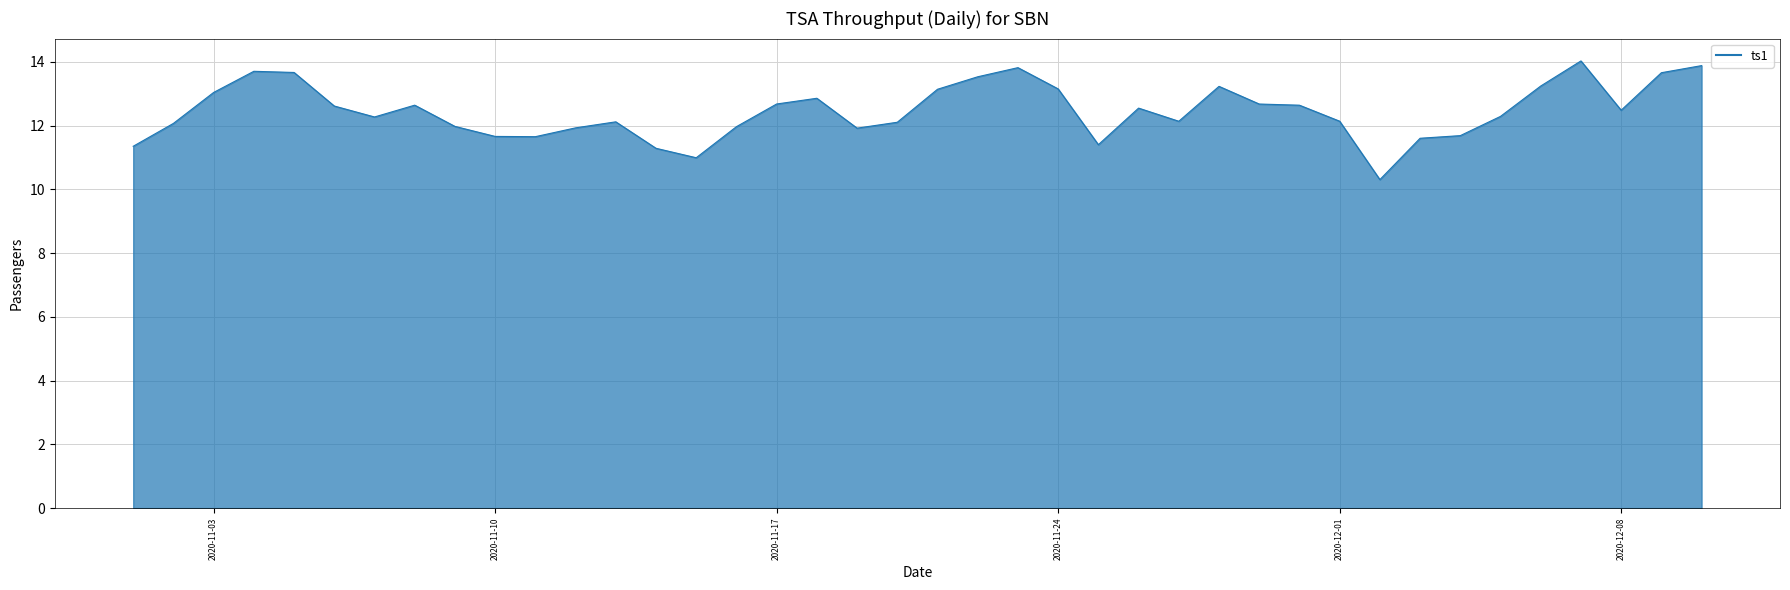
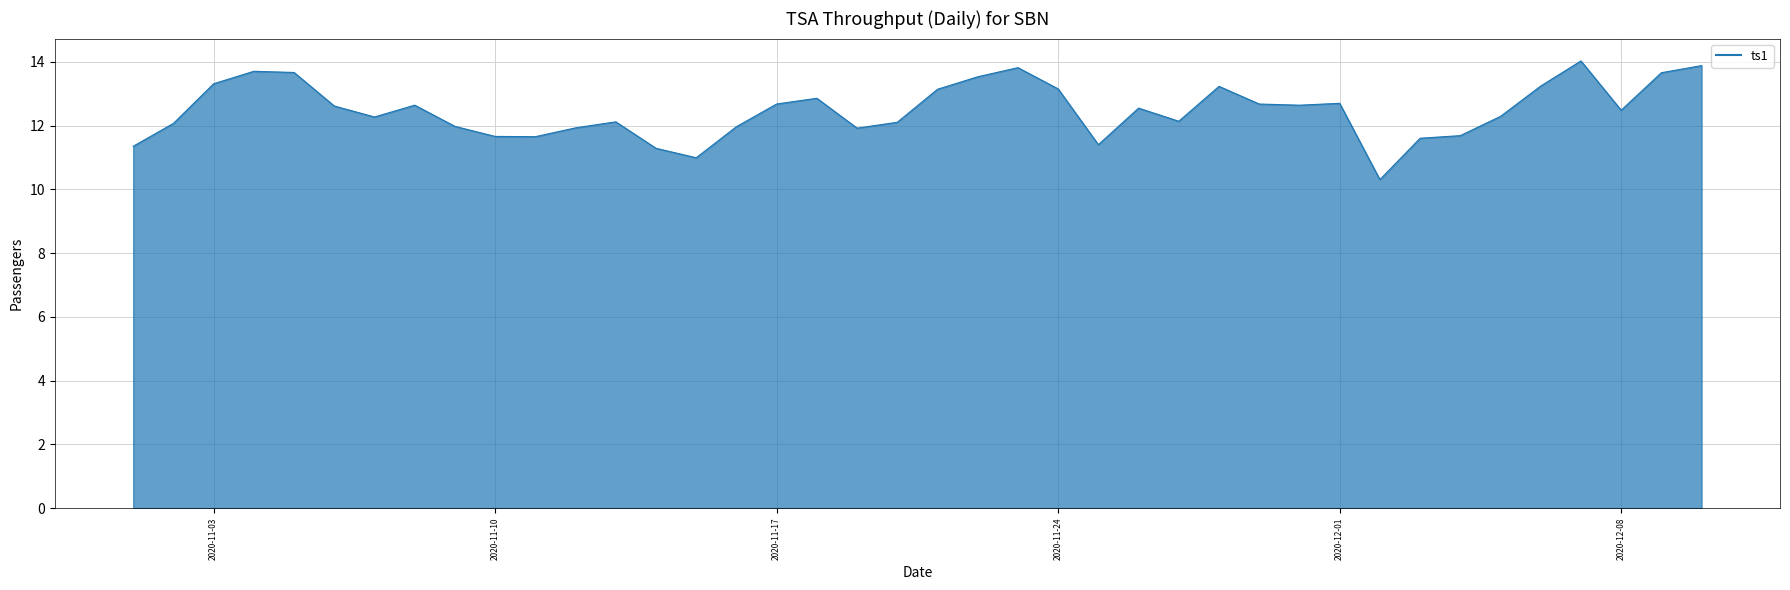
  {
-   "2020-11-03": 13.0,
+   "2020-11-03": 13.3,
    "2020-11-10": 11.7,
    "2020-11-17": 12.7,
    "2020-11-24": 13.2,
-   "2020-12-01": 12.1,
+   "2020-12-01": 12.7,
    "2020-12-08": 12.5
  }
